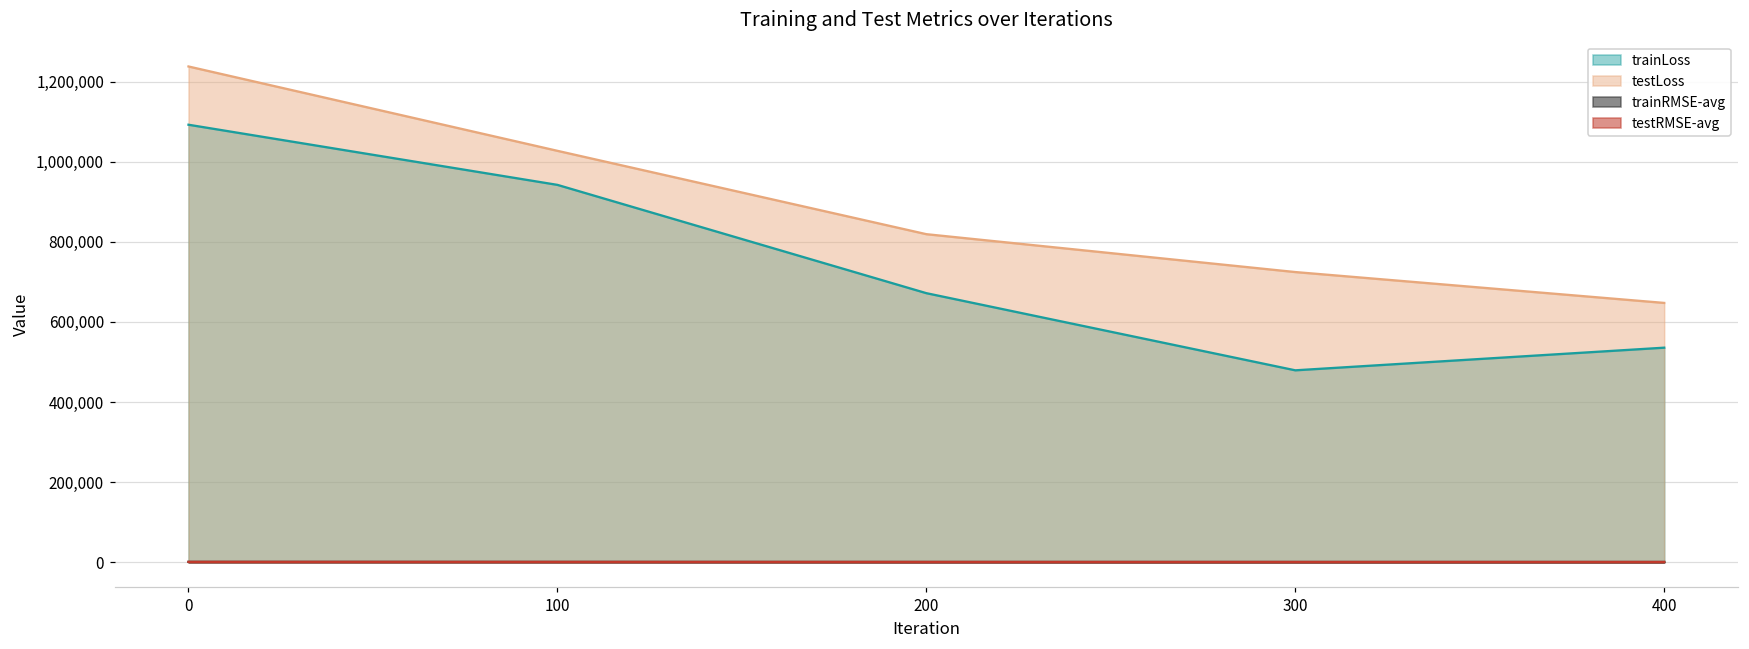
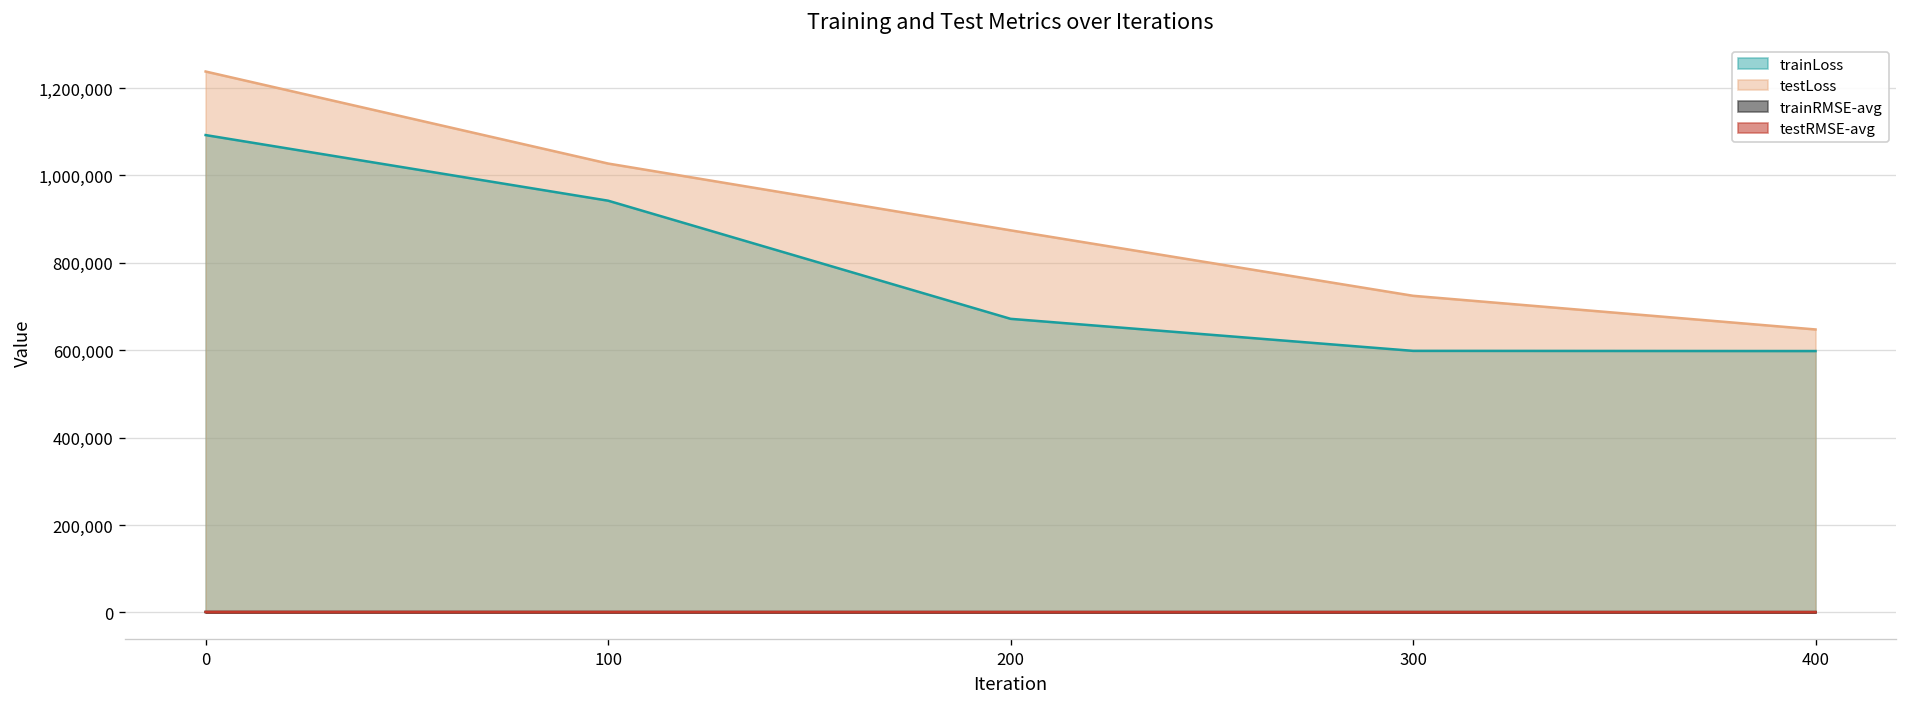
  {
    "trainLoss": {
      "0": "1,090,000",
      "100": "940,000",
      "200": "670,000",
-     "300": "480,000",
-     "400": "540,000"
+     "300": "600,000",
+     "400": "600,000"
    },
    "testLoss": {
      "0": "1,240,000",
      "100": "1,030,000",
-     "200": "820,000",
+     "200": "870,000",
      "300": "720,000",
      "400": "650,000"
    },
    "testRMSE-avg": {
      "0": "0",
      "100": "0",
      "200": "0",
      "300": "0",
      "400": "0"
    }
  }
